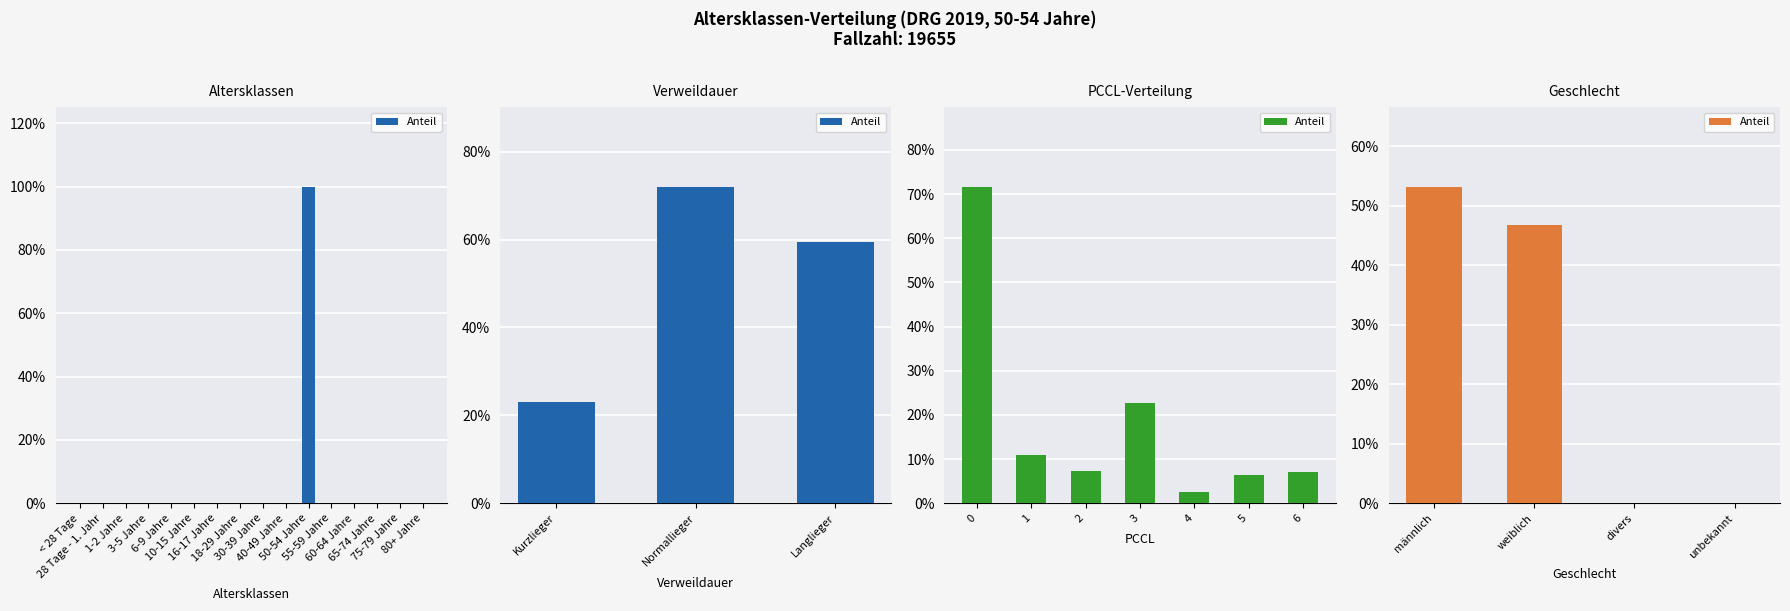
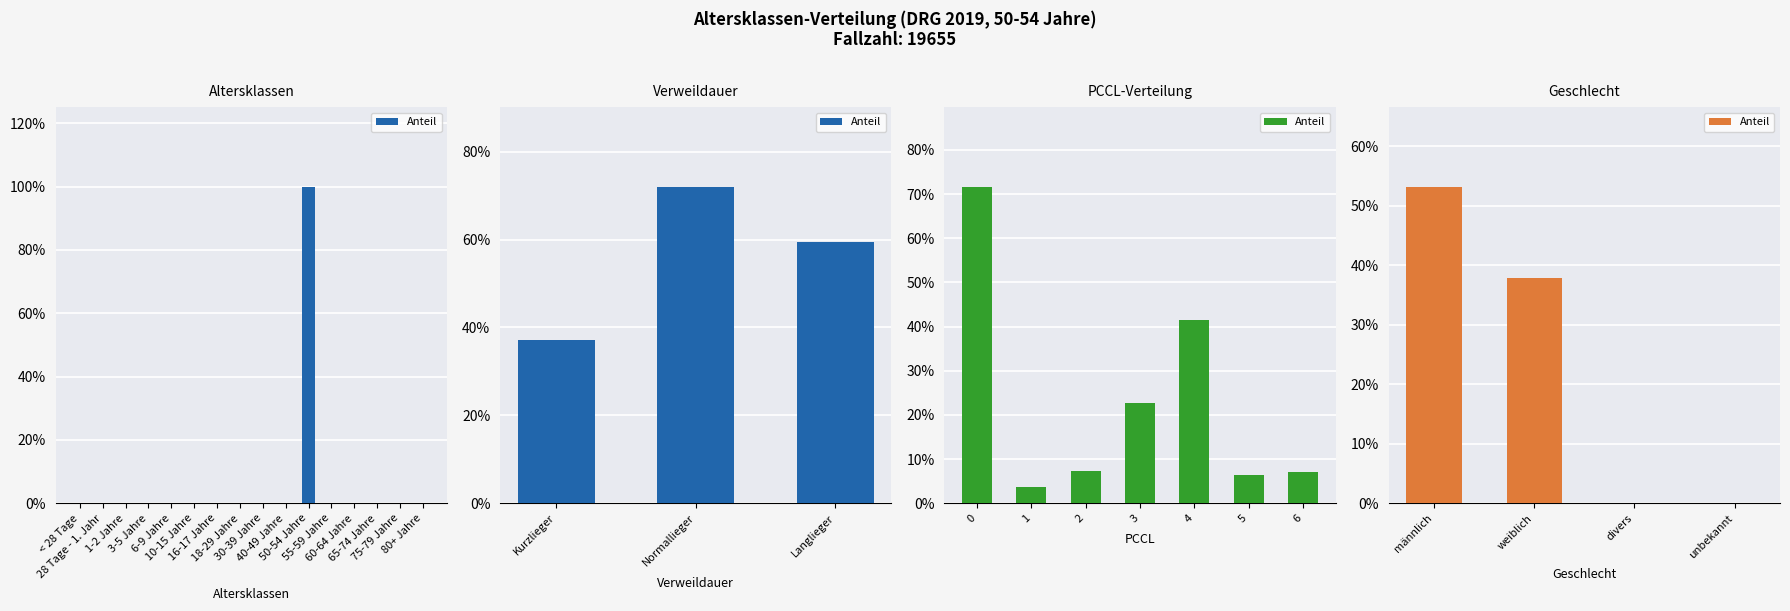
  {
    "Altersklassen": {
      "< 28 Tage": "0%",
      "28 Tage - 1. Jahr": "0%",
      "1-2 Jahre": "0%",
      "3-5 Jahre": "0%",
      "6-9 Jahre": "0%",
      "10-15 Jahre": "0%",
      "16-17 Jahre": "0%",
      "18-29 Jahre": "0%",
      "30-39 Jahre": "0%",
      "40-49 Jahre": "0%",
      "50-54 Jahre": "100%",
      "55-59 Jahre": "0%",
      "60-64 Jahre": "0%",
      "65-74 Jahre": "0%",
      "75-79 Jahre": "0%",
      "80+ Jahre": "0%"
    },
    "Verweildauer": {
-     "Kurzlieger": "23%",
+     "Kurzlieger": "37%",
      "Normallieger": "72%",
      "Langlieger": "59%"
    },
    "PCCL-Verteilung": {
      "0": "72%",
-     "1": "11%",
+     "1": "4%",
      "2": "7%",
      "3": "23%",
-     "4": "3%",
+     "4": "42%",
      "5": "6%",
      "6": "7%"
    },
    "Geschlecht": {
      "männlich": "53%",
-     "weiblich": "47%",
+     "weiblich": "38%",
      "divers": "0%"
    }
  }
